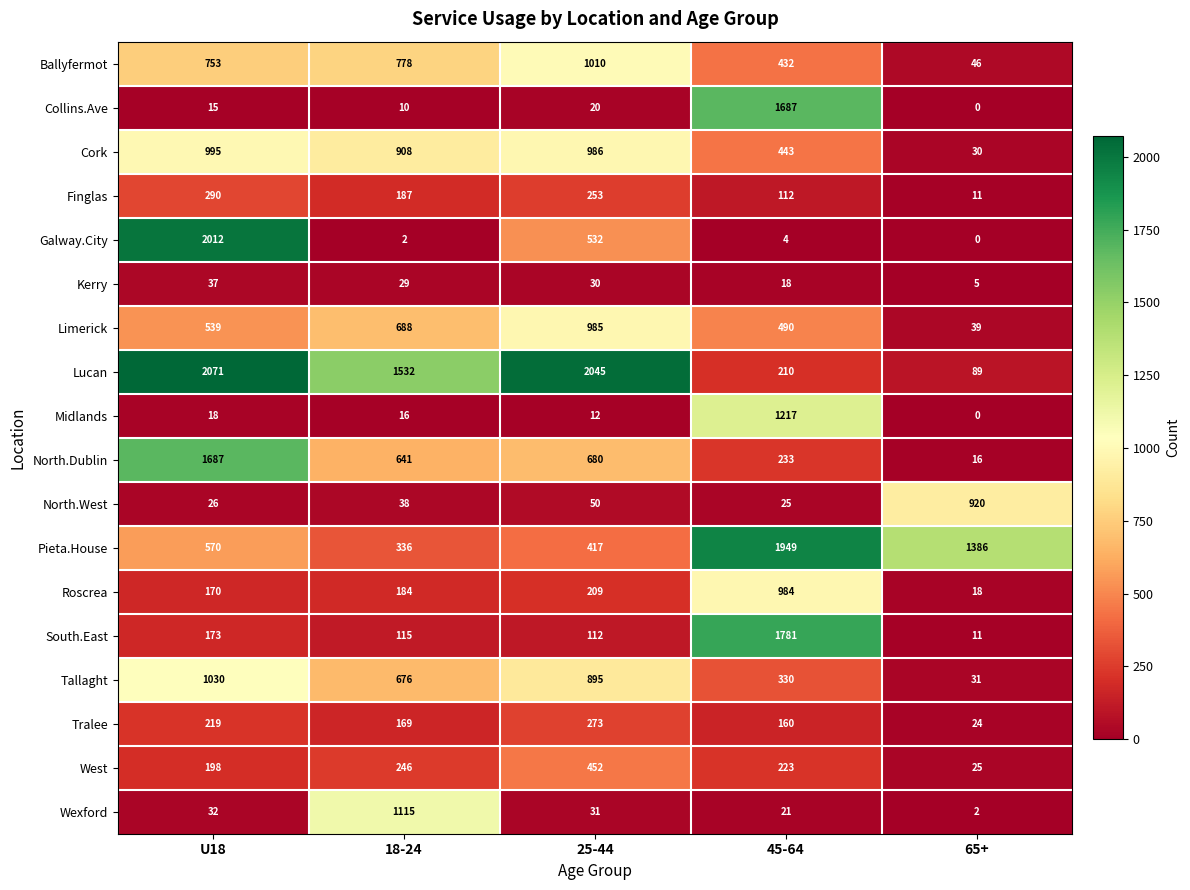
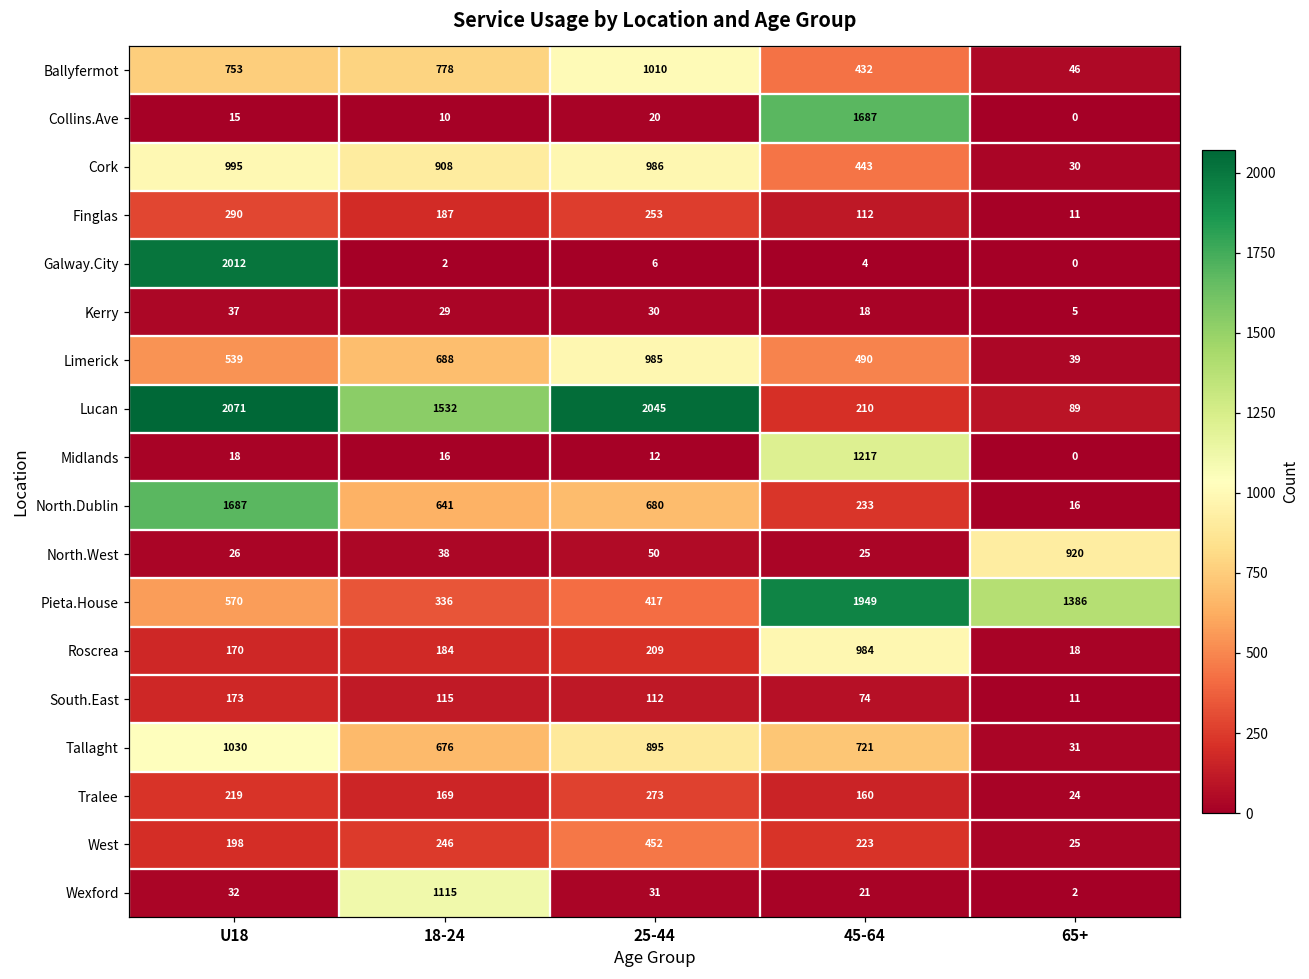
  {
    "Ballyfermot": {
      "U18": 753,
      "18-24": 778,
      "25-44": 1010,
      "45-64": 432,
      "65+": 46
    },
    "Collins.Ave": {
      "U18": 15,
      "18-24": 10,
      "25-44": 20,
      "45-64": 1687,
      "65+": 0
    },
    "Cork": {
      "U18": 995,
      "18-24": 908,
      "25-44": 986,
      "45-64": 443,
      "65+": 30
    },
    "Finglas": {
      "U18": 290,
      "18-24": 187,
      "25-44": 253,
      "45-64": 112,
      "65+": 11
    },
    "Galway.City": {
      "U18": 2012,
      "18-24": 2,
-     "25-44": 532,
+     "25-44": 6,
      "45-64": 4,
      "65+": 0
    },
    "Kerry": {
      "U18": 37,
      "18-24": 29,
      "25-44": 30,
      "45-64": 18,
      "65+": 5
    },
    "Limerick": {
      "U18": 539,
      "18-24": 688,
      "25-44": 985,
      "45-64": 490,
      "65+": 39
    },
    "Lucan": {
      "U18": 2071,
      "18-24": 1532,
      "25-44": 2045,
      "45-64": 210,
      "65+": 89
    },
    "Midlands": {
      "U18": 18,
      "18-24": 16,
      "25-44": 12,
      "45-64": 1217,
      "65+": 0
    },
    "North.Dublin": {
      "U18": 1687,
      "18-24": 641,
      "25-44": 680,
      "45-64": 233,
      "65+": 16
    },
    "North.West": {
      "U18": 26,
      "18-24": 38,
      "25-44": 50,
      "45-64": 25,
      "65+": 920
    },
    "Pieta.House": {
      "U18": 570,
      "18-24": 336,
      "25-44": 417,
      "45-64": 1949,
      "65+": 1386
    },
    "Roscrea": {
      "U18": 170,
      "18-24": 184,
      "25-44": 209,
      "45-64": 984,
      "65+": 18
    },
    "South.East": {
      "U18": 173,
      "18-24": 115,
      "25-44": 112,
-     "45-64": 1781,
+     "45-64": 74,
      "65+": 11
    },
    "Tallaght": {
      "U18": 1030,
      "18-24": 676,
      "25-44": 895,
-     "45-64": 330,
+     "45-64": 721,
      "65+": 31
    },
    "Tralee": {
      "U18": 219,
      "18-24": 169,
      "25-44": 273,
      "45-64": 160,
      "65+": 24
    },
    "West": {
      "U18": 198,
      "18-24": 246,
      "25-44": 452,
      "45-64": 223,
      "65+": 25
    },
    "Wexford": {
      "U18": 32,
      "18-24": 1115,
      "25-44": 31,
      "45-64": 21,
      "65+": 2
    }
  }
